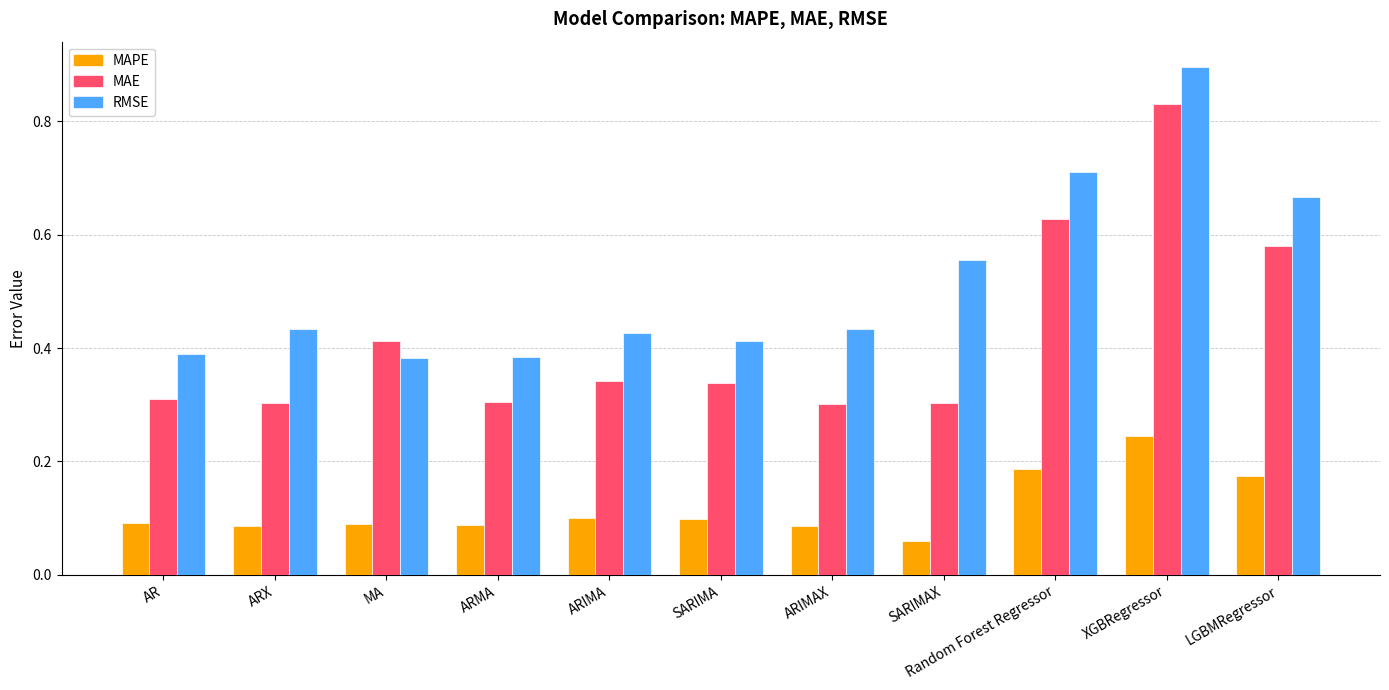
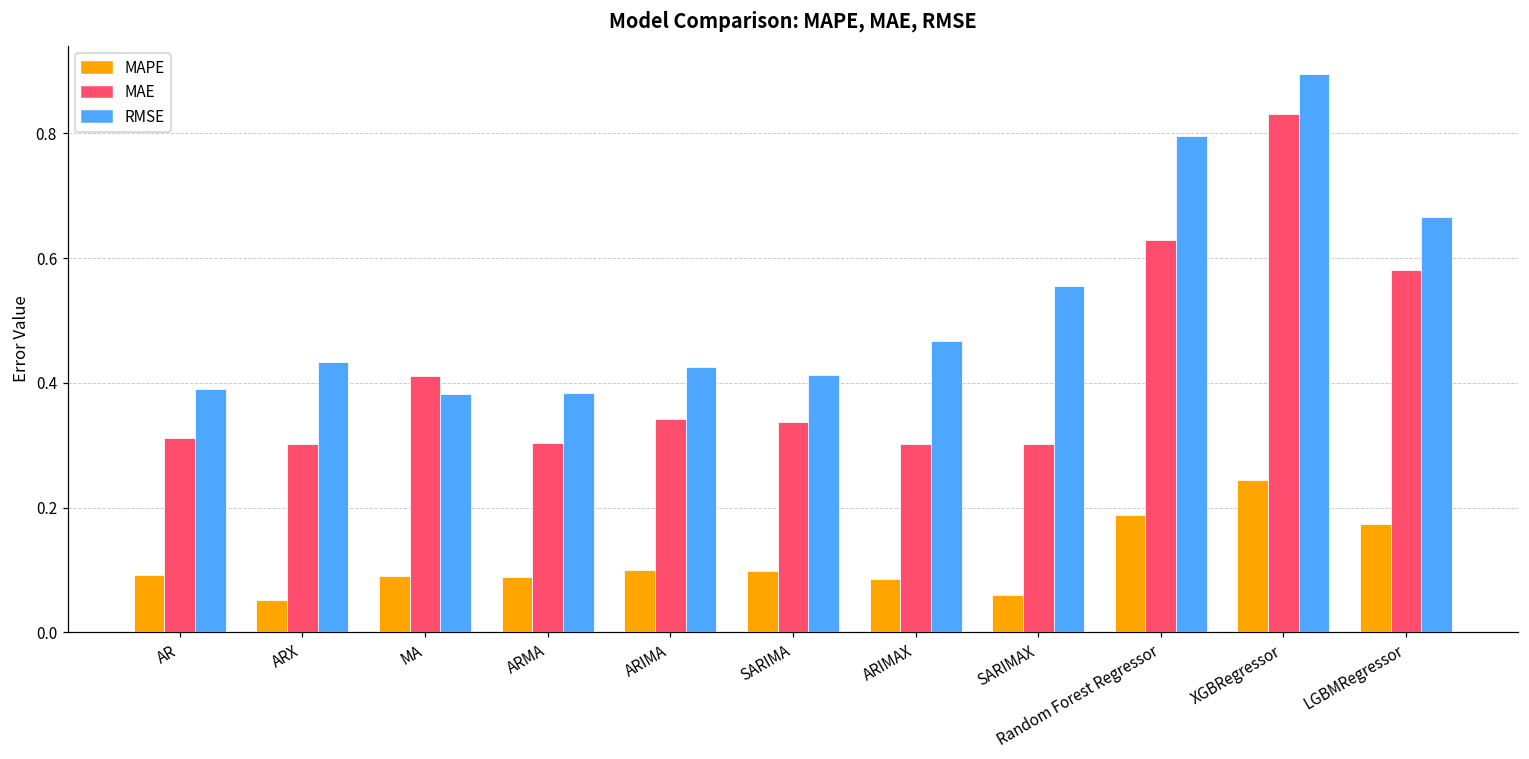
  {
    "MAPE": {
      "AR": 0.09,
-     "ARX": 0.09,
+     "ARX": 0.05,
      "MA": 0.09,
      "ARMA": 0.09,
      "ARIMA": 0.10,
      "SARIMA": 0.10,
      "ARIMAX": 0.09,
      "SARIMAX": 0.06,
      "Random Forest Regressor": 0.19,
      "XGBRegressor": 0.24,
      "LGBMRegressor": 0.17
    },
    "MAE": {
      "AR": 0.31,
      "ARX": 0.30,
      "MA": 0.41,
      "ARMA": 0.30,
      "ARIMA": 0.34,
      "SARIMA": 0.34,
      "ARIMAX": 0.30,
      "SARIMAX": 0.30,
      "Random Forest Regressor": 0.63,
      "XGBRegressor": 0.83,
      "LGBMRegressor": 0.58
    },
    "RMSE": {
      "AR": 0.39,
      "ARX": 0.43,
      "MA": 0.38,
      "ARMA": 0.38,
      "ARIMA": 0.43,
      "SARIMA": 0.41,
-     "ARIMAX": 0.43,
+     "ARIMAX": 0.47,
      "SARIMAX": 0.56,
-     "Random Forest Regressor": 0.71,
+     "Random Forest Regressor": 0.80,
      "XGBRegressor": 0.90,
      "LGBMRegressor": 0.67
    }
  }
